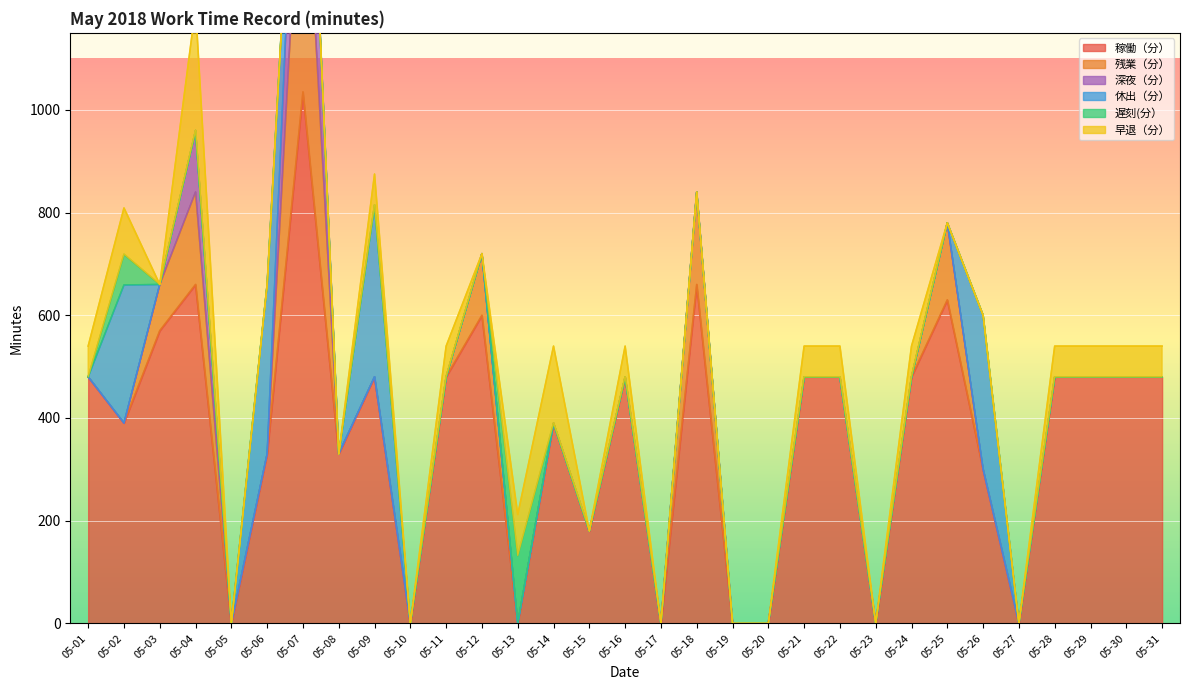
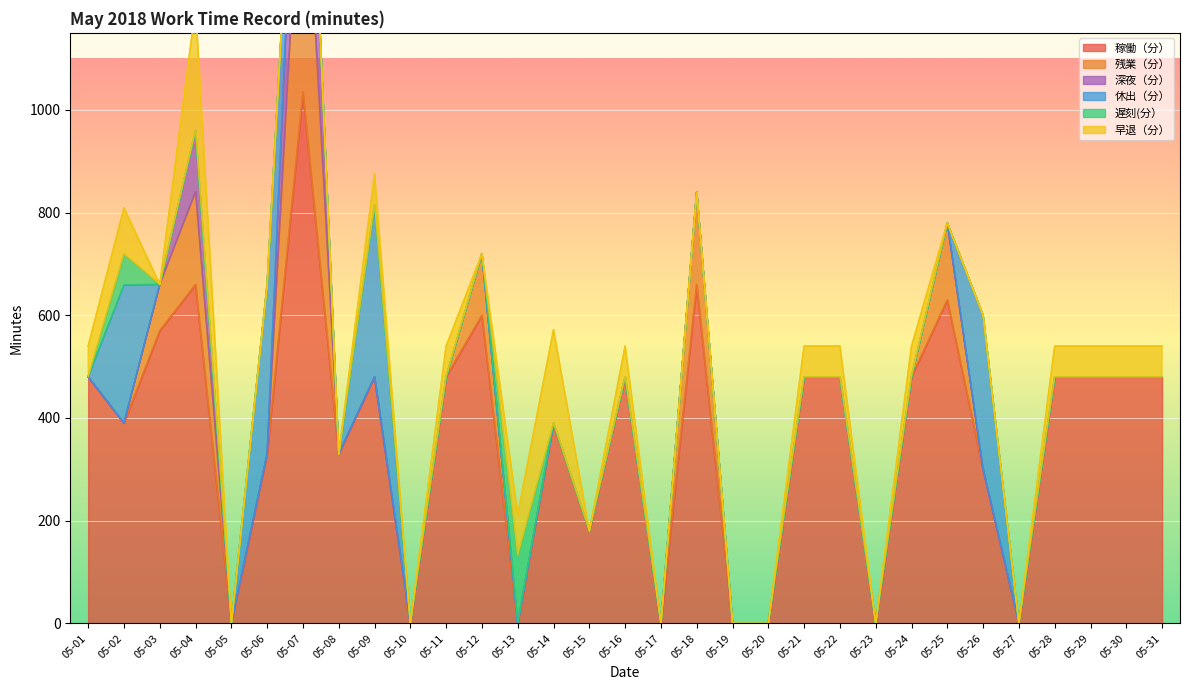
  {
    "休出（分）": {
      "05-02": 270
    },
    "遅刻(分）": {
      "05-02": 60,
      "05-13": 130
    },
    "早退（分）": {
      "05-01": 60,
      "05-02": 90,
      "05-09": 60,
      "05-11": 60,
      "05-13": 80,
-     "05-14": 150,
+     "05-14": 180,
      "05-16": 60,
      "05-21": 60,
      "05-22": 60,
      "05-24": 60,
      "05-28": 60,
      "05-29": 60,
      "05-30": 60,
      "05-31": 60
    }
  }
